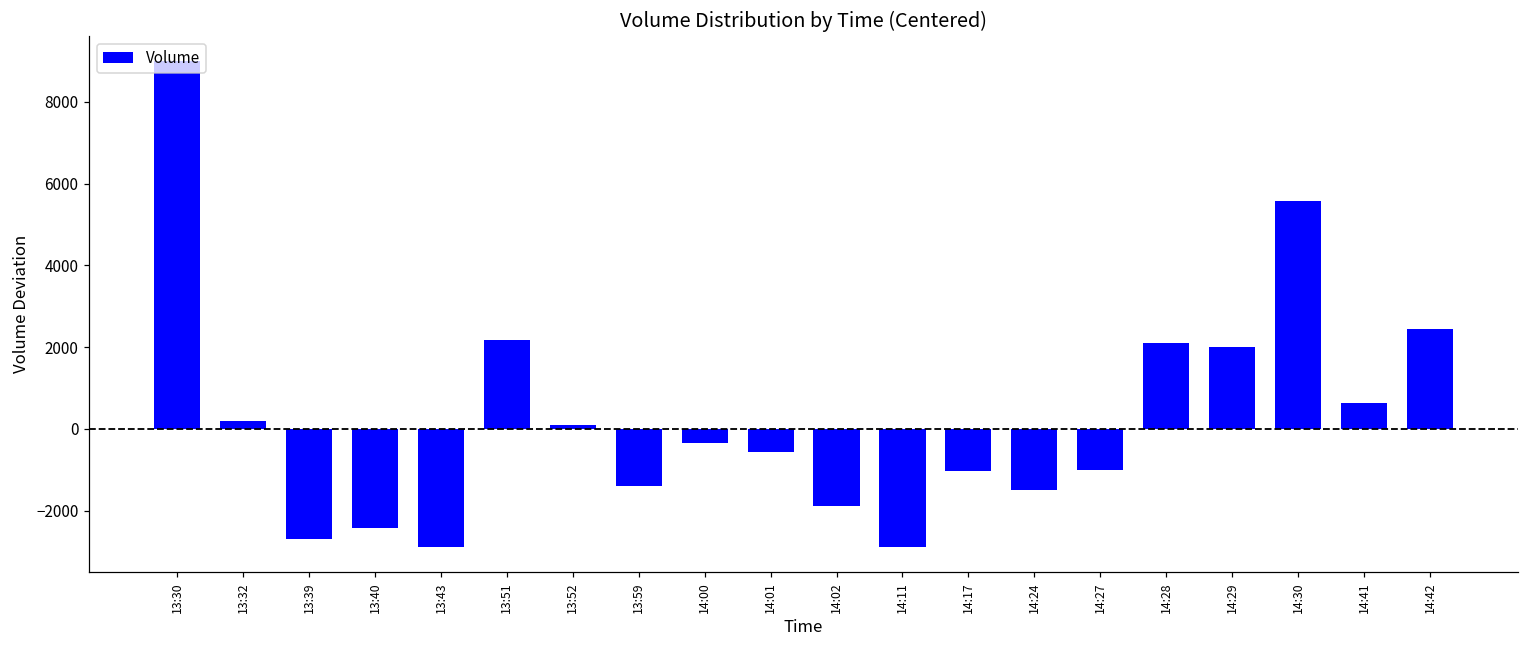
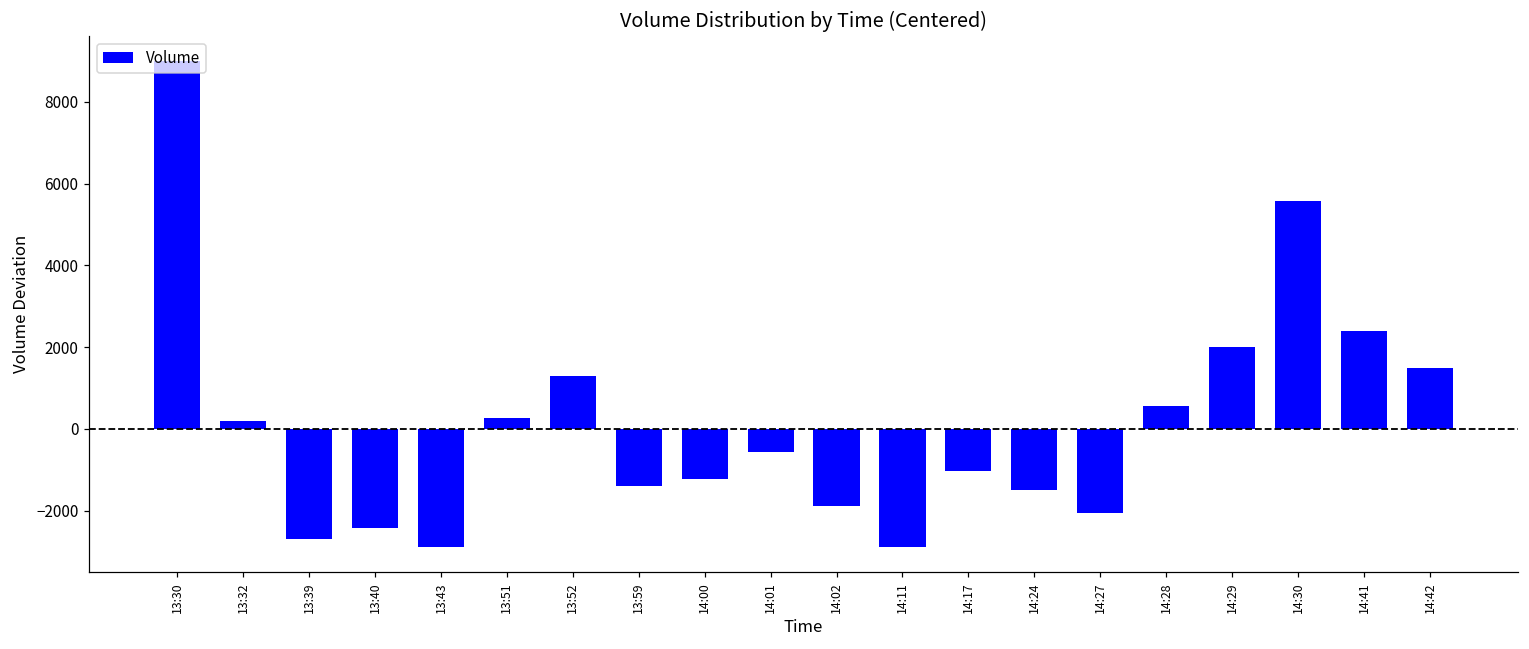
  {
    "13:32": 200,
    "13:39": -2700,
    "13:40": -2400,
    "13:43": -2900,
-   "13:51": 2200,
-   "13:52": 100,
+   "13:51": 300,
+   "13:52": 1300,
    "13:59": -1400,
-   "14:00": -400,
+   "14:00": -1200,
    "14:01": -600,
    "14:02": -1900,
    "14:11": -2900,
    "14:17": -1000,
    "14:24": -1500,
-   "14:27": -1000,
-   "14:28": 2100,
+   "14:27": -2100,
+   "14:28": 600,
    "14:29": 2000,
    "14:30": 5600,
-   "14:41": 600,
-   "14:42": 2400
+   "14:41": 2400,
+   "14:42": 1500
  }
